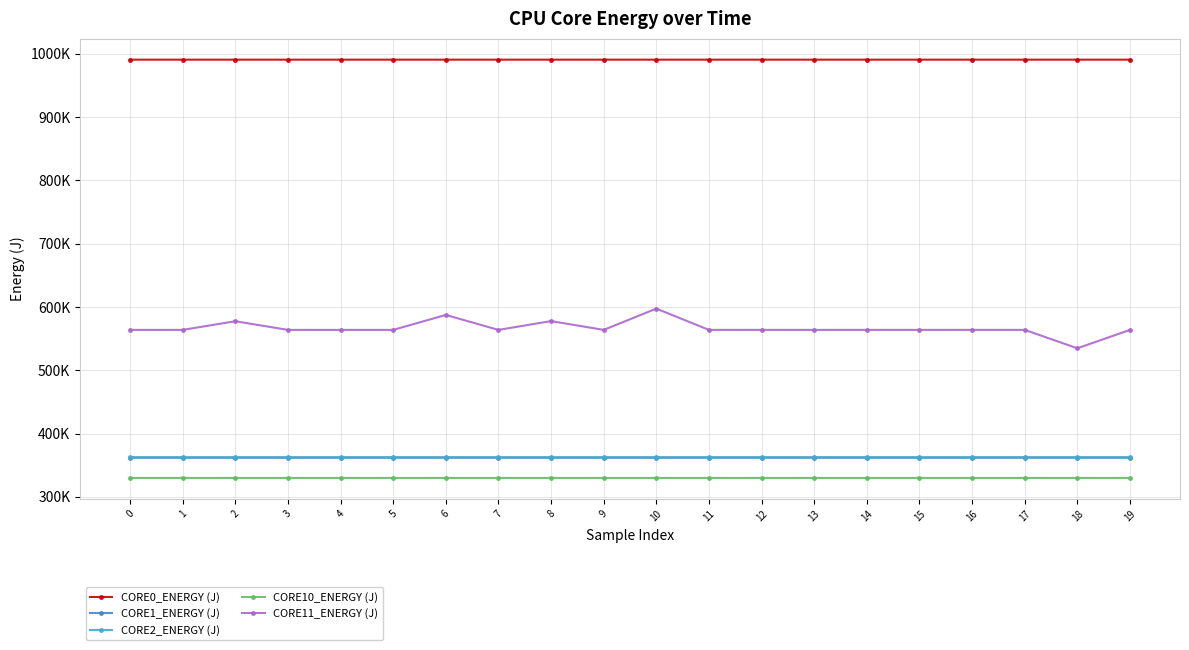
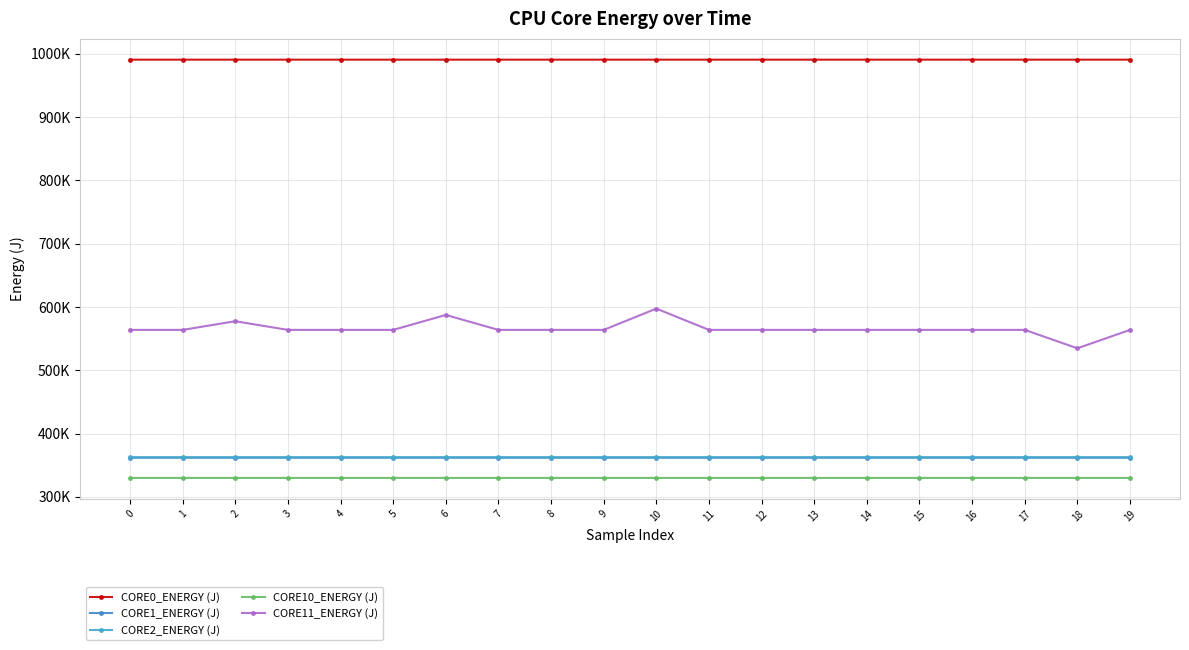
  {
    "CORE0_ENERGY (J)": {
      "0": 990000,
      "1": 990000,
      "2": 990000,
      "3": 990000,
      "4": 990000,
      "5": 990000,
      "6": 990000,
      "7": 990000,
      "8": 990000,
      "9": 990000,
      "10": 990000,
      "11": 990000,
      "12": 990000,
      "13": 990000,
      "14": 990000,
      "15": 990000,
      "16": 990000,
      "17": 990000,
      "18": 990000,
      "19": 990000
    },
    "CORE10_ENERGY (J)": {
      "0": 330000,
      "1": 330000,
      "2": 330000,
      "3": 330000,
      "4": 330000,
      "5": 330000,
      "6": 330000,
      "7": 330000,
      "8": 330000,
      "9": 330000,
      "10": 330000,
      "11": 330000,
      "12": 330000,
      "13": 330000,
      "14": 330000,
      "15": 330000,
      "16": 330000,
      "17": 330000,
      "18": 330000,
      "19": 330000
    },
    "CORE11_ENERGY (J)": {
      "0": 560000,
      "1": 560000,
      "2": 580000,
      "3": 560000,
      "4": 560000,
      "5": 560000,
      "6": 590000,
      "7": 560000,
-     "8": 580000,
+     "8": 560000,
      "9": 560000,
      "10": 600000,
      "11": 560000,
      "12": 560000,
      "13": 560000,
      "14": 560000,
      "15": 560000,
      "16": 560000,
      "17": 560000,
      "18": 530000,
      "19": 560000
    }
  }
